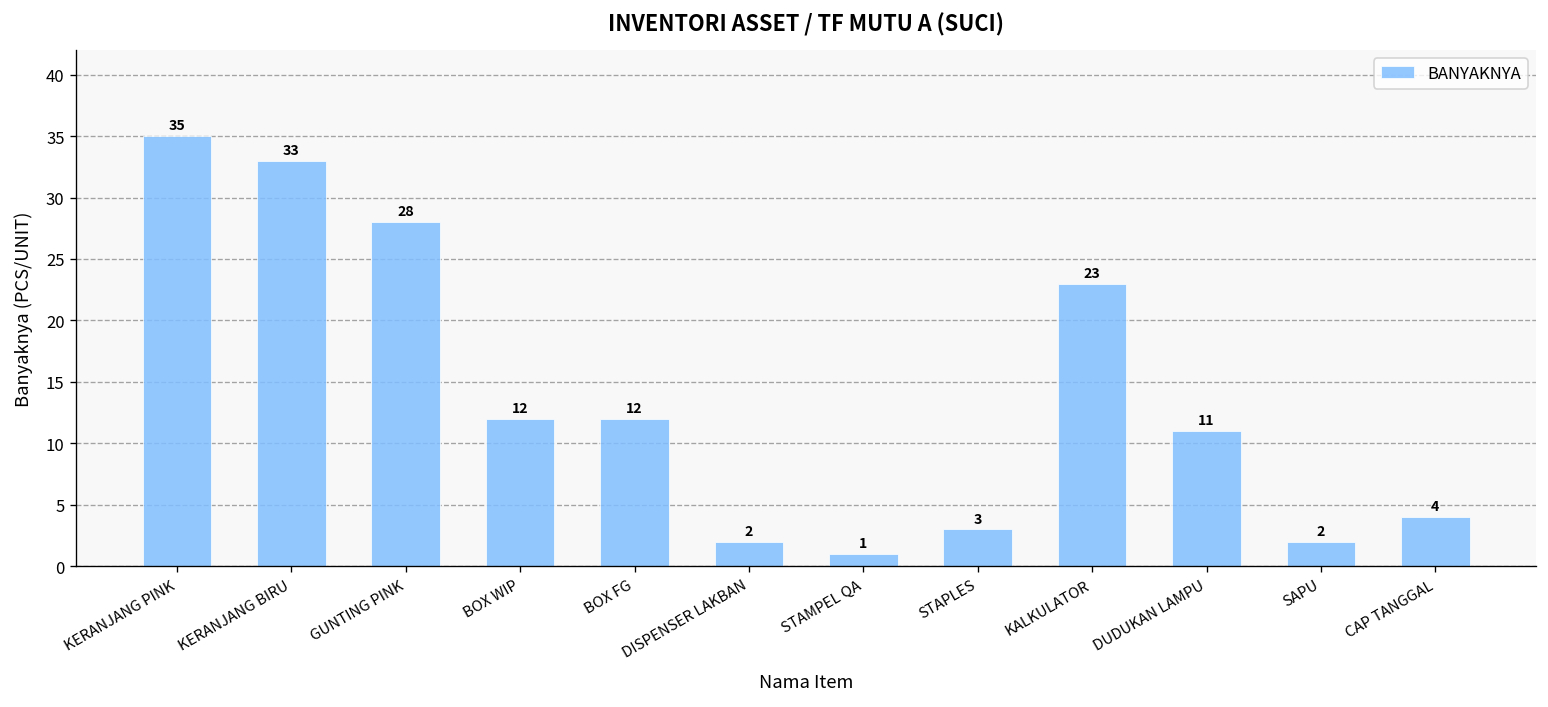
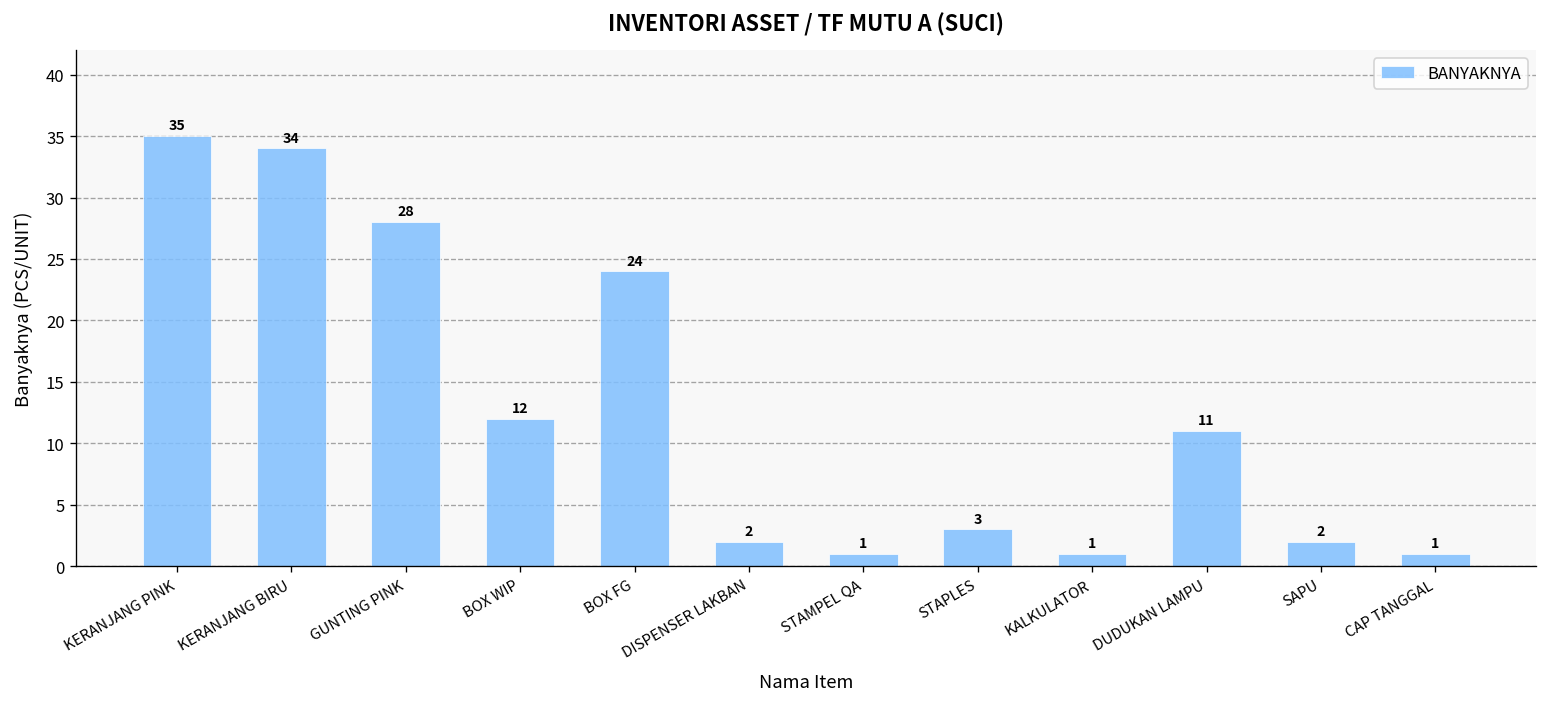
  {
    "KERANJANG PINK": 35,
-   "KERANJANG BIRU": 33,
+   "KERANJANG BIRU": 34,
    "GUNTING PINK": 28,
    "BOX WIP": 12,
-   "BOX FG": 12,
+   "BOX FG": 24,
    "DISPENSER LAKBAN": 2,
    "STAMPEL QA": 1,
    "STAPLES": 3,
-   "KALKULATOR": 23,
+   "KALKULATOR": 1,
    "DUDUKAN LAMPU": 11,
    "SAPU": 2,
-   "CAP TANGGAL": 4
+   "CAP TANGGAL": 1
  }
